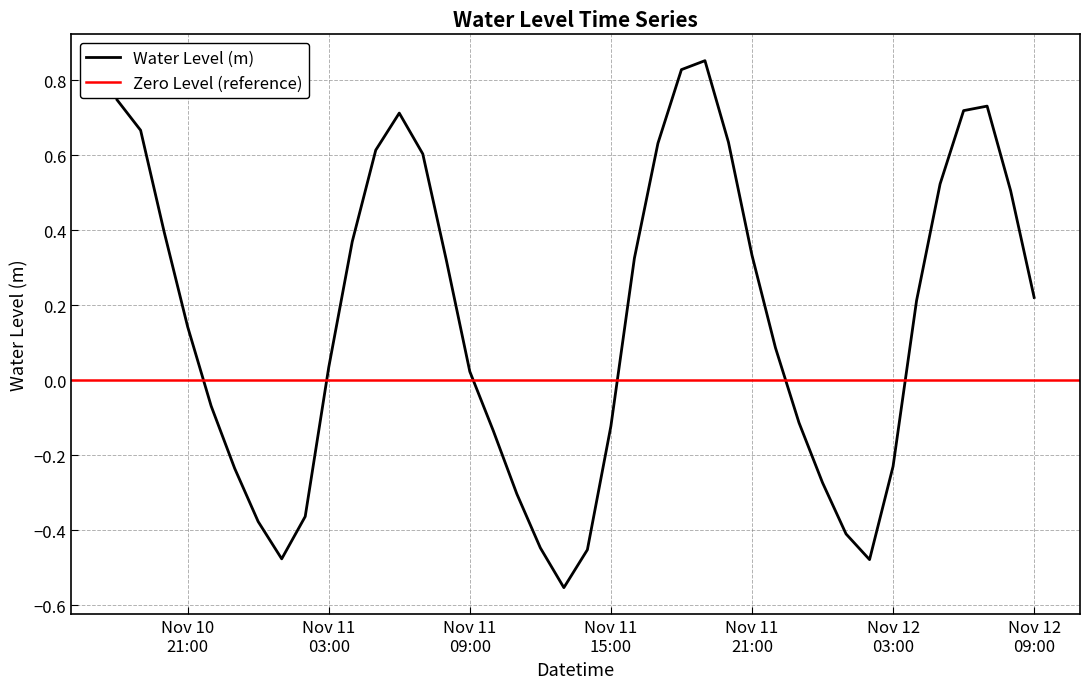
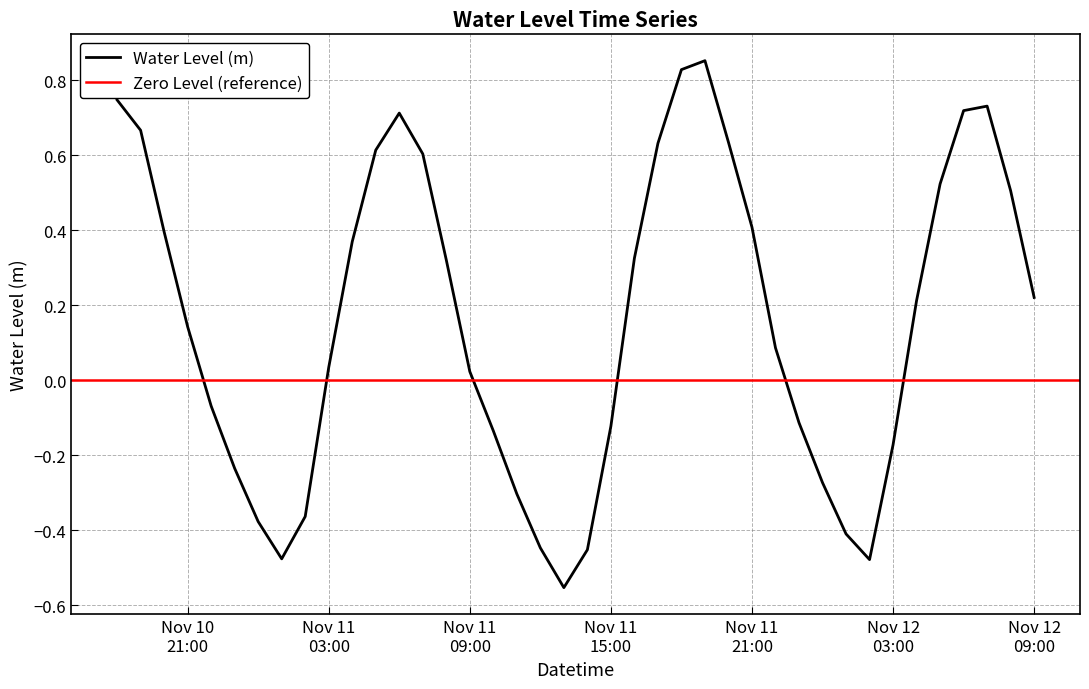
  {
    "Nov 10 21:00": 0.14,
    "Nov 11 03:00": 0.03,
    "Nov 11 09:00": 0.02,
    "Nov 11 15:00": -0.12,
-   "Nov 11 21:00": 0.33,
-   "Nov 12 03:00": -0.23,
+   "Nov 11 21:00": 0.41,
+   "Nov 12 03:00": -0.17,
    "Nov 12 09:00": 0.22
  }
